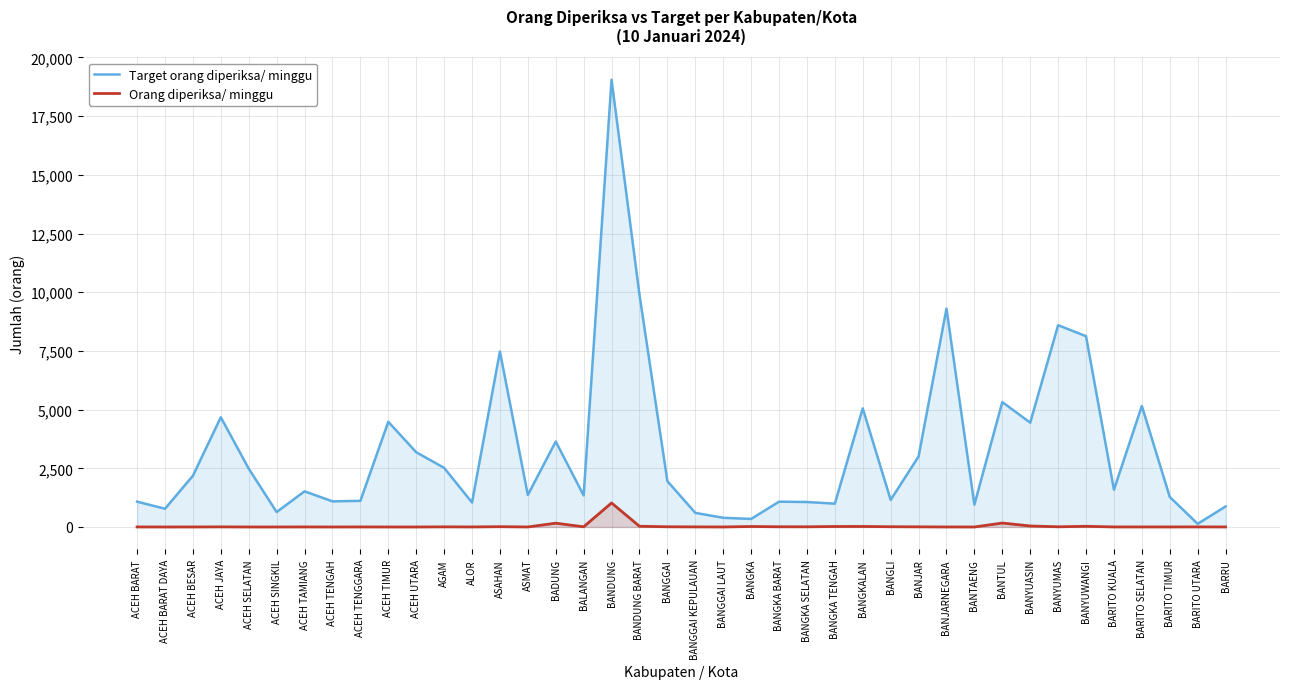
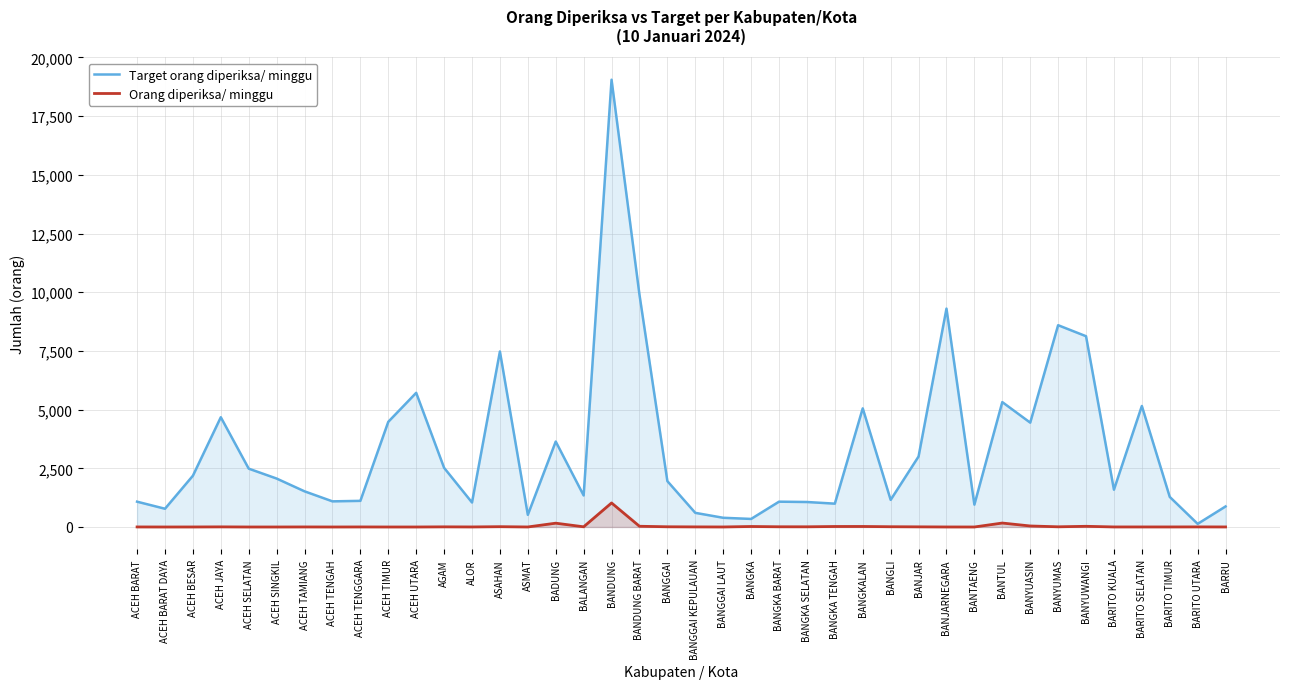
  {
    "Target orang diperiksa/ minggu": {
      "ACEH BARAT": "1,100",
      "ACEH BARAT DAYA": "800",
      "ACEH BESAR": "2,200",
      "ACEH JAYA": "4,700",
      "ACEH SELATAN": "2,500",
-     "ACEH SINGKIL": "600",
+     "ACEH SINGKIL": "2,100",
      "ACEH TAMIANG": "1,500",
      "ACEH TENGAH": "1,100",
      "ACEH TENGGARA": "1,100",
      "ACEH TIMUR": "4,500",
-     "ACEH UTARA": "3,200",
+     "ACEH UTARA": "5,700",
      "AGAM": "2,500",
      "ALOR": "1,000",
      "ASAHAN": "7,500",
-     "ASMAT": "1,400",
+     "ASMAT": "500",
      "BADUNG": "3,600",
      "BALANGAN": "1,300",
      "BANDUNG": "19,100",
      "BANDUNG BARAT": "9,900",
      "BANGGAI": "2,000",
      "BANGGAI KEPULAUAN": "600",
      "BANGGAI LAUT": "400",
      "BANGKA": "300",
      "BANGKA BARAT": "1,100",
      "BANGKA SELATAN": "1,100",
      "BANGKA TENGAH": "1,000",
      "BANGKALAN": "5,100",
      "BANGLI": "1,200",
      "BANJAR": "3,000",
      "BANJARNEGARA": "9,300",
      "BANTAENG": "1,000",
      "BANTUL": "5,300",
      "BANYUASIN": "4,400",
      "BANYUMAS": "8,600",
      "BANYUWANGI": "8,100",
      "BARITO KUALA": "1,600",
      "BARITO SELATAN": "5,200",
      "BARITO TIMUR": "1,300",
      "BARITO UTARA": "100",
      "BARRU": "900"
    },
    "Orang diperiksa/ minggu": {
      "ACEH BARAT": "0",
      "ACEH BARAT DAYA": "0",
      "ACEH BESAR": "0",
      "ACEH JAYA": "0",
      "ACEH SELATAN": "0",
      "ACEH SINGKIL": "0",
      "ACEH TAMIANG": "0",
      "ACEH TENGAH": "0",
      "ACEH TENGGARA": "0",
      "ACEH TIMUR": "0",
      "ACEH UTARA": "0",
      "AGAM": "0",
      "ALOR": "0",
      "ASAHAN": "0",
      "ASMAT": "0",
      "BADUNG": "200",
      "BALANGAN": "0",
      "BANDUNG": "1,000",
      "BANDUNG BARAT": "0",
      "BANGGAI": "0",
      "BANGGAI KEPULAUAN": "0",
      "BANGGAI LAUT": "0",
      "BANGKA": "0",
      "BANGKA BARAT": "0",
      "BANGKA SELATAN": "0",
      "BANGKA TENGAH": "0",
      "BANGKALAN": "0",
      "BANGLI": "0",
      "BANJAR": "0",
      "BANJARNEGARA": "0",
      "BANTAENG": "0",
      "BANTUL": "200",
      "BANYUASIN": "0",
      "BANYUMAS": "0",
      "BANYUWANGI": "0",
      "BARITO KUALA": "0",
      "BARITO SELATAN": "0",
      "BARITO TIMUR": "0",
      "BARITO UTARA": "0",
      "BARRU": "0"
    }
  }
